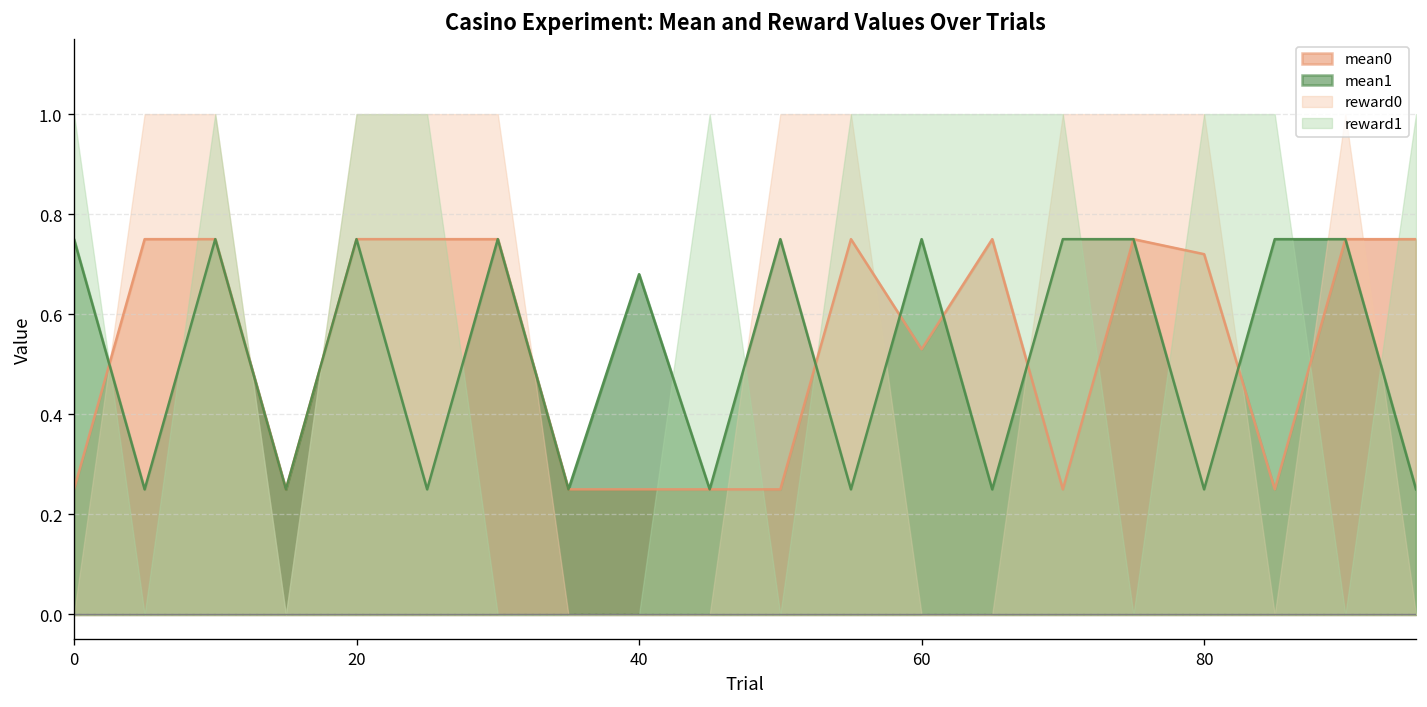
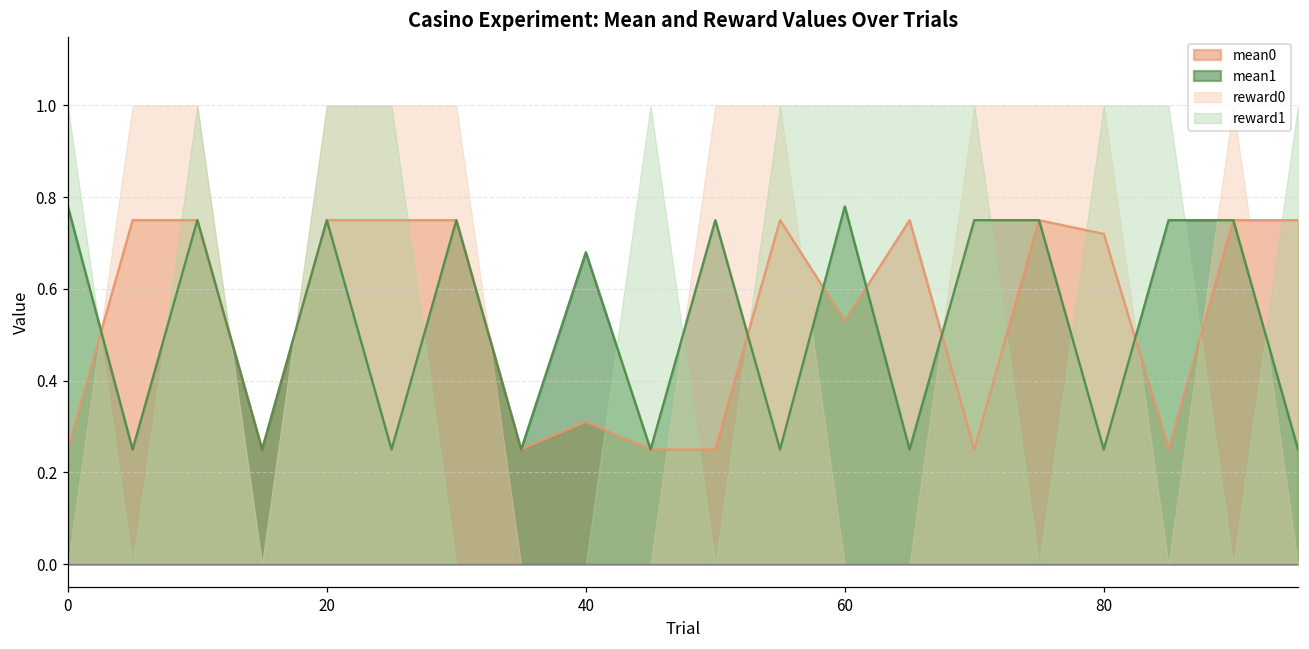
  {
    "mean0": {
      "0": 0.25,
-     "40": 0.25,
+     "40": 0.31,
      "60": 0.53,
      "80": 0.72
    },
    "mean1": {
-     "0": 0.75,
+     "0": 0.78,
      "40": 0.68,
-     "60": 0.75,
+     "60": 0.78,
      "80": 0.25
    }
  }
